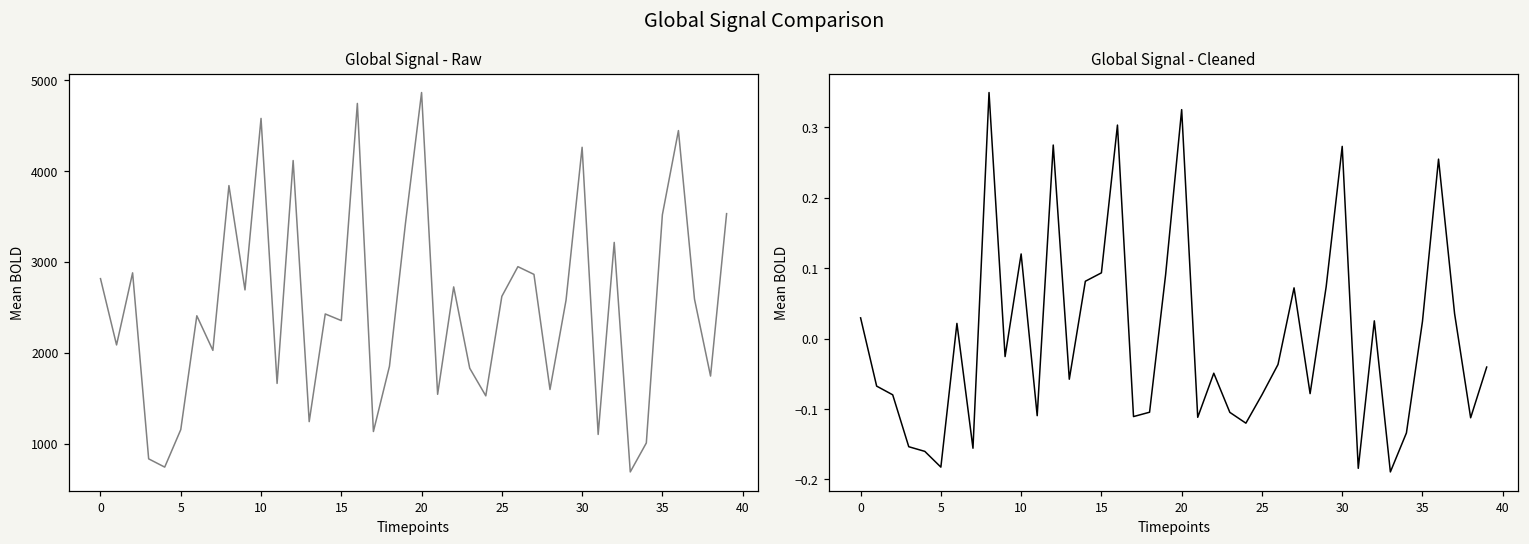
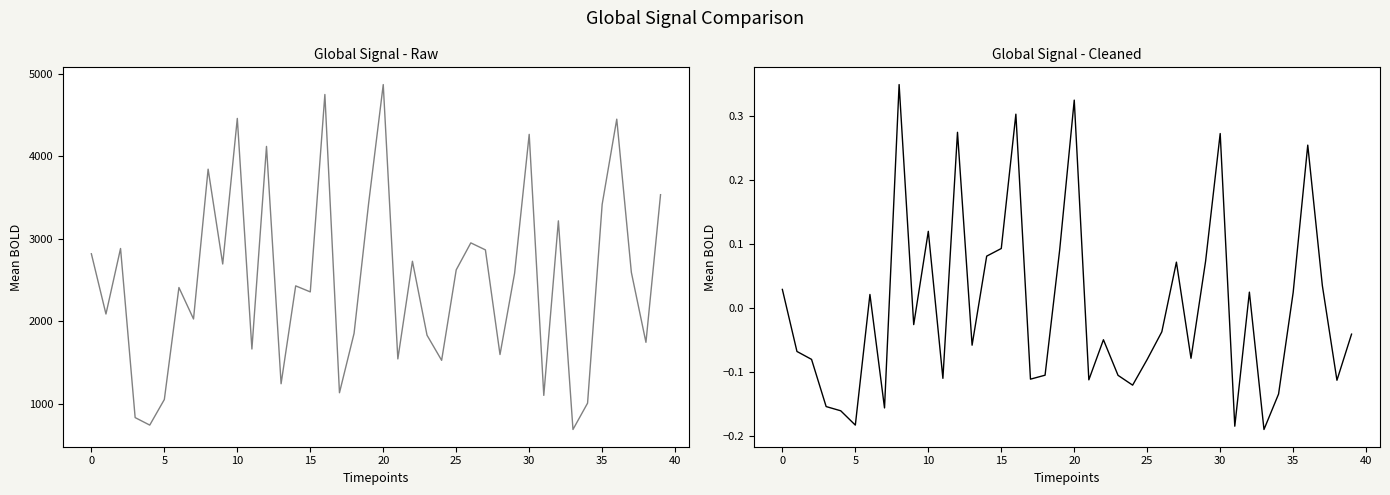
  {
    "Global Signal - Raw": {
      "0": 2800,
-     "5": 1200,
-     "10": 4600,
+     "5": 1100,
+     "10": 4500,
      "15": 2400,
      "20": 4900,
      "25": 2600,
      "30": 4300,
-     "35": 3500
+     "35": 3400
    },
    "Global Signal - Cleaned": {
      "0": 0.03,
      "5": -0.18,
      "10": 0.12,
      "15": 0.09,
      "20": 0.33,
      "25": -0.08,
      "30": 0.27,
      "35": 0.02
    }
  }
